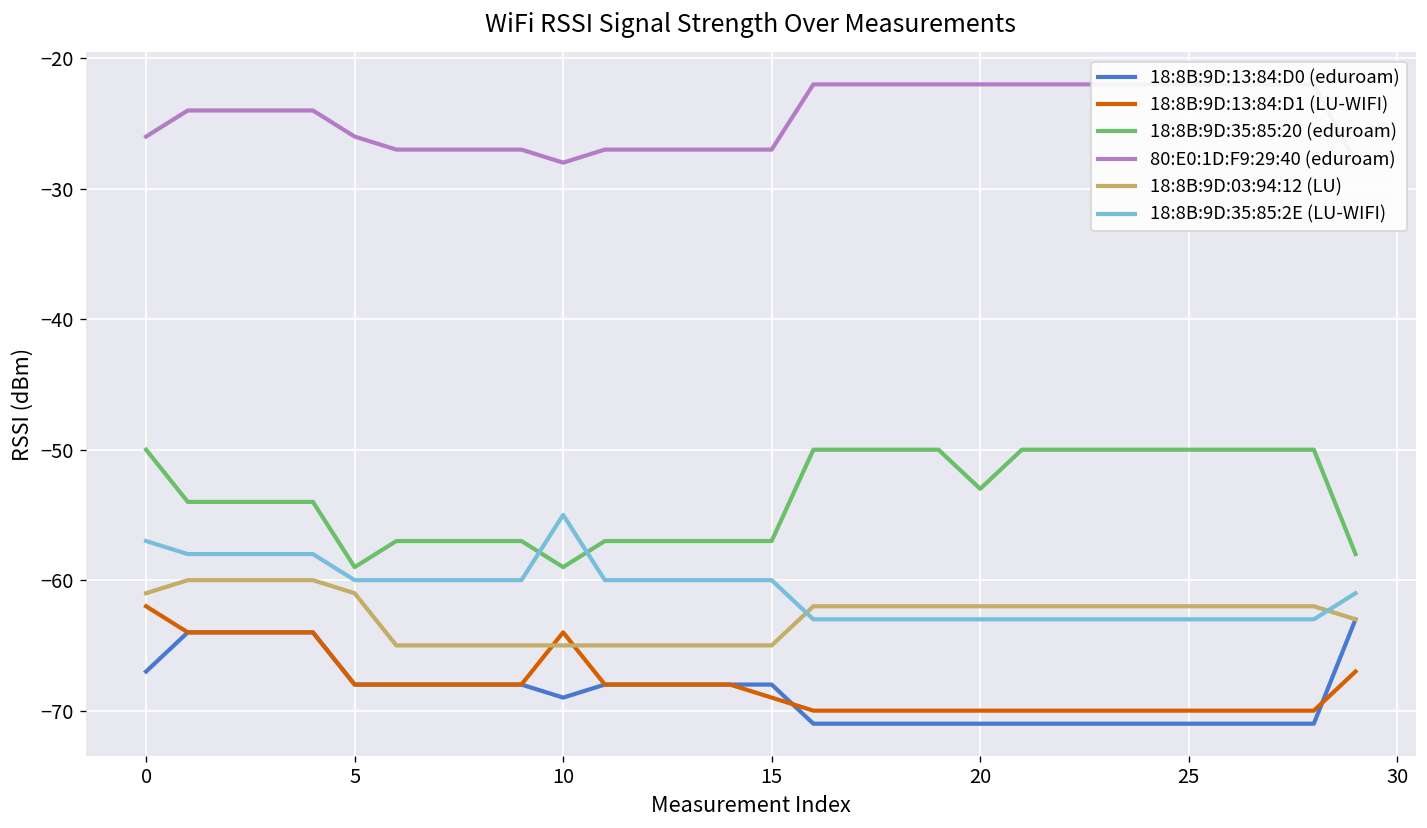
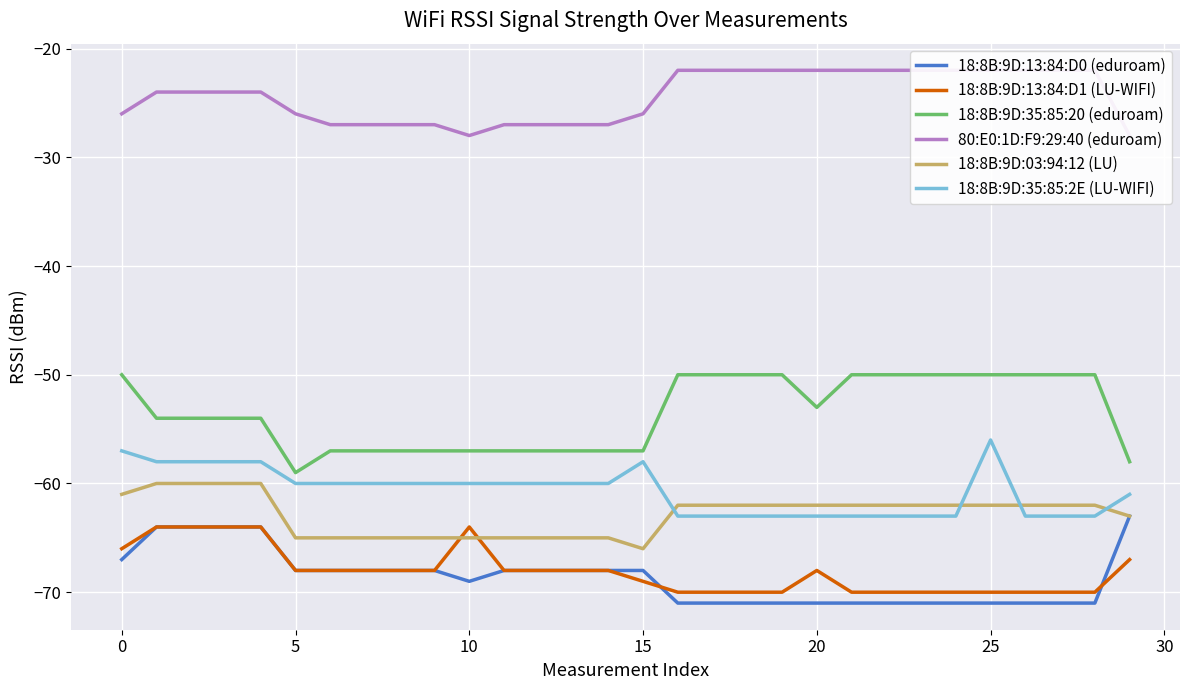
  {
    "18:8B:9D:13:84:D0 (eduroam)": {
      "0": -67,
      "10": -69,
      "15": -68,
      "20": -71,
      "25": -71
    },
    "18:8B:9D:13:84:D1 (LU-WIFI)": {
-     "0": -62,
+     "0": -66,
      "10": -64,
      "15": -69,
-     "20": -70,
+     "20": -68,
      "25": -70
    },
    "18:8B:9D:35:85:20 (eduroam)": {
      "0": -50,
      "5": -59,
-     "10": -59,
+     "10": -57,
      "15": -57,
      "20": -53,
      "25": -50
    },
    "80:E0:1D:F9:29:40 (eduroam)": {
      "0": -26,
      "5": -26,
      "10": -28,
-     "15": -27,
+     "15": -26,
      "20": -22
    },
    "18:8B:9D:03:94:12 (LU)": {
      "0": -61,
-     "5": -61,
+     "5": -65,
      "10": -65,
-     "15": -65,
+     "15": -66,
      "20": -62,
      "25": -62
    },
    "18:8B:9D:35:85:2E (LU-WIFI)": {
      "0": -57,
      "5": -60,
-     "10": -55,
-     "15": -60,
+     "10": -60,
+     "15": -58,
      "20": -63,
-     "25": -63
+     "25": -56
    }
  }
